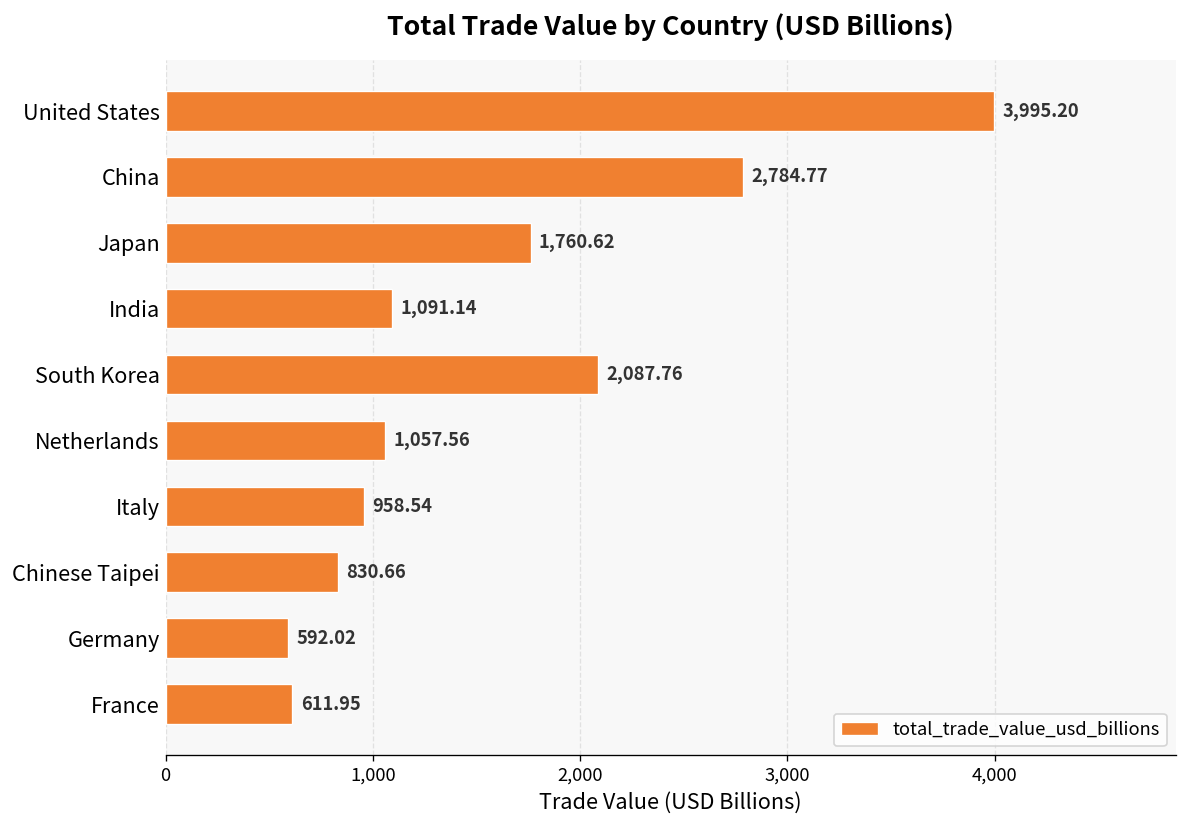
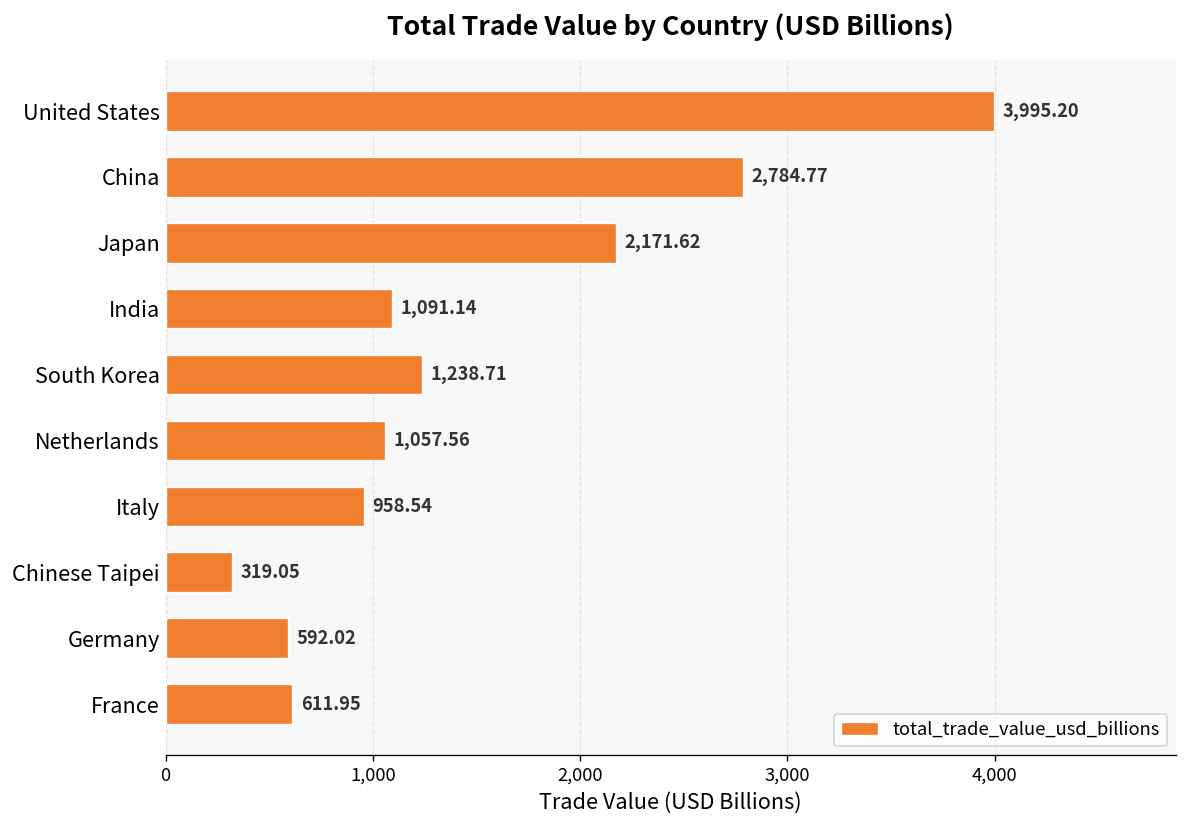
  {
    "United States": "3,995.20",
    "China": "2,784.77",
-   "Japan": "1,760.62",
+   "Japan": "2,171.62",
    "India": "1,091.14",
-   "South Korea": "2,087.76",
+   "South Korea": "1,238.71",
    "Netherlands": "1,057.56",
    "Italy": "958.54",
-   "Chinese Taipei": "830.66",
+   "Chinese Taipei": "319.05",
    "Germany": "592.02",
    "France": "611.95"
  }
